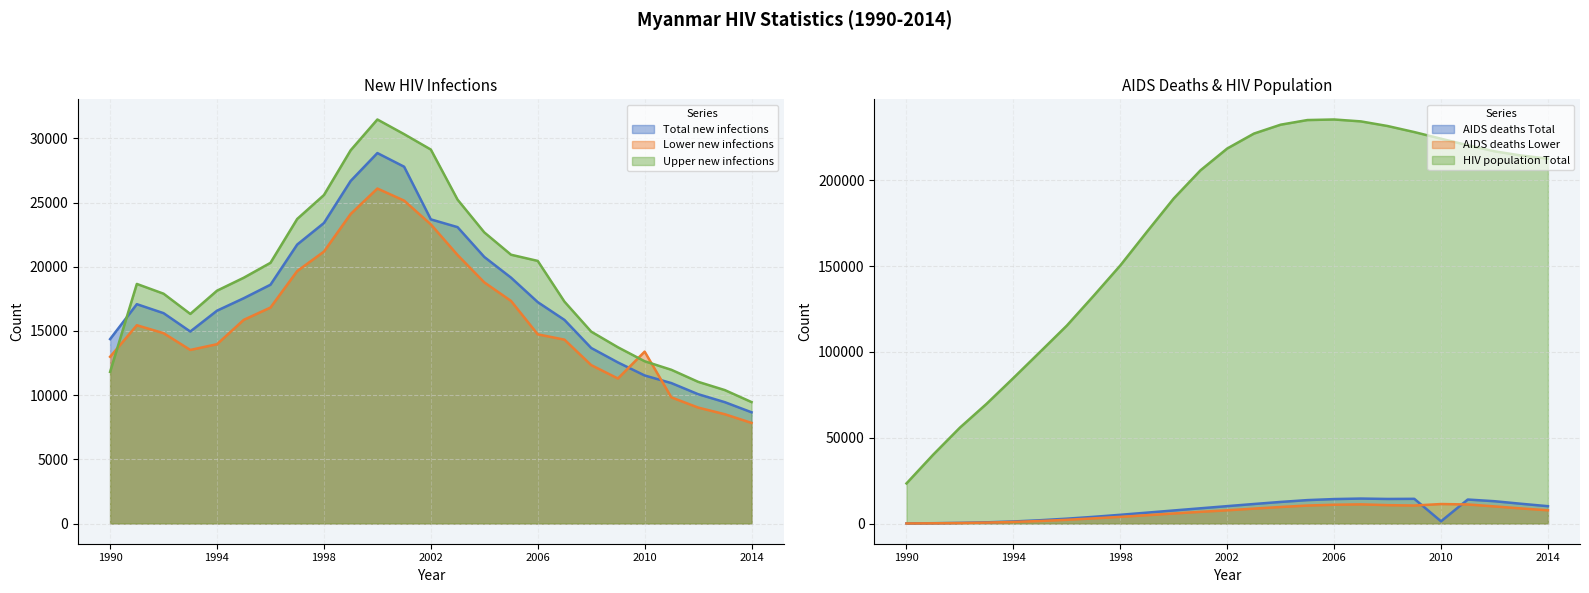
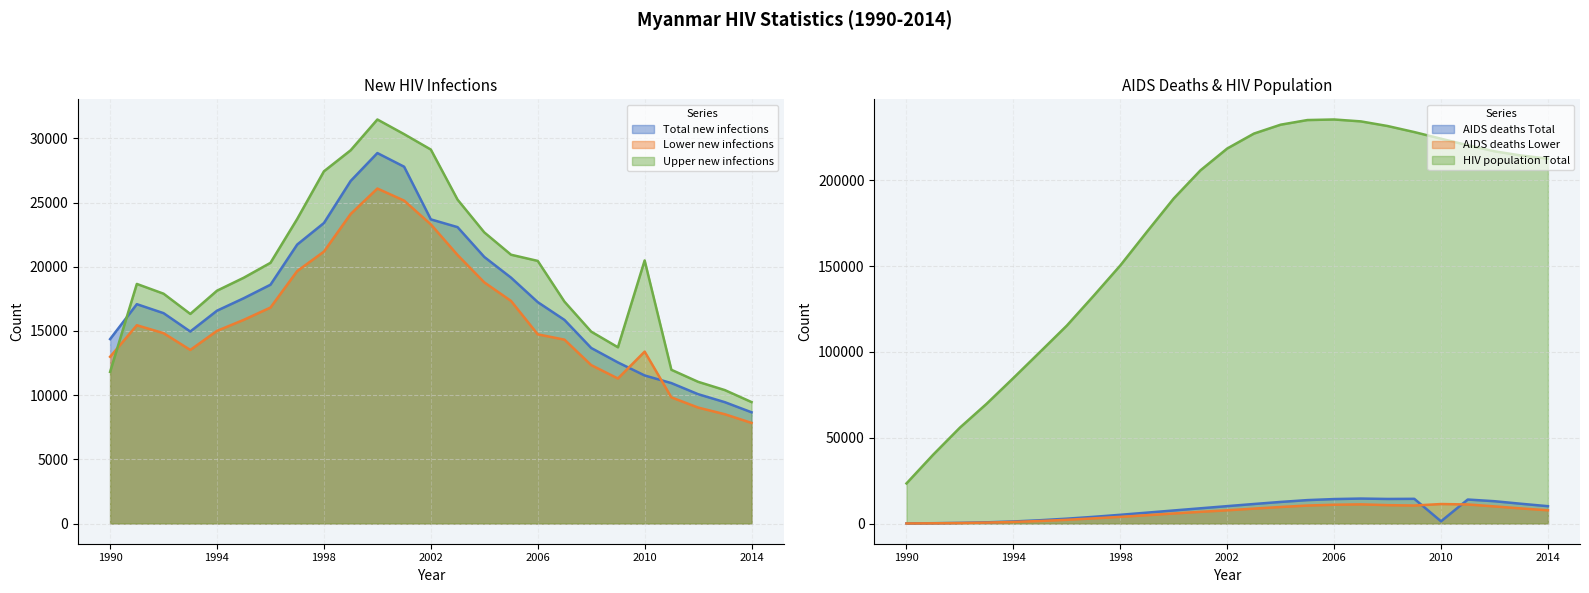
  {
    "New HIV Infections": {
      "Total new infections": {
        "1990": 14400,
        "1994": 16600,
        "1998": 23400,
        "2002": 23700,
        "2006": 17200,
        "2010": 11500,
        "2014": 8700
      },
      "Lower new infections": {
        "1990": 13000,
-       "1994": 14000,
+       "1994": 15000,
        "1998": 21200,
        "2002": 23300,
        "2006": 14700,
        "2010": 13400,
        "2014": 7800
      },
      "Upper new infections": {
        "1990": 11800,
        "1994": 18100,
-       "1998": 25600,
+       "1998": 27400,
        "2002": 29100,
        "2006": 20500,
-       "2010": 12600,
+       "2010": 20500,
        "2014": 9500
      }
    },
    "AIDS Deaths & HIV Population": {
      "AIDS deaths Total": {
        "2002": 10000,
        "2006": 14000,
        "2010": 1000,
        "2014": 10000
      },
      "AIDS deaths Lower": {
        "2002": 8000,
        "2006": 11000,
        "2010": 11000,
        "2014": 8000
      },
      "HIV population Total": {
        "1990": 23000,
        "1994": 85000,
        "1998": 150000,
        "2002": 218000,
        "2006": 235000
      }
    }
  }
